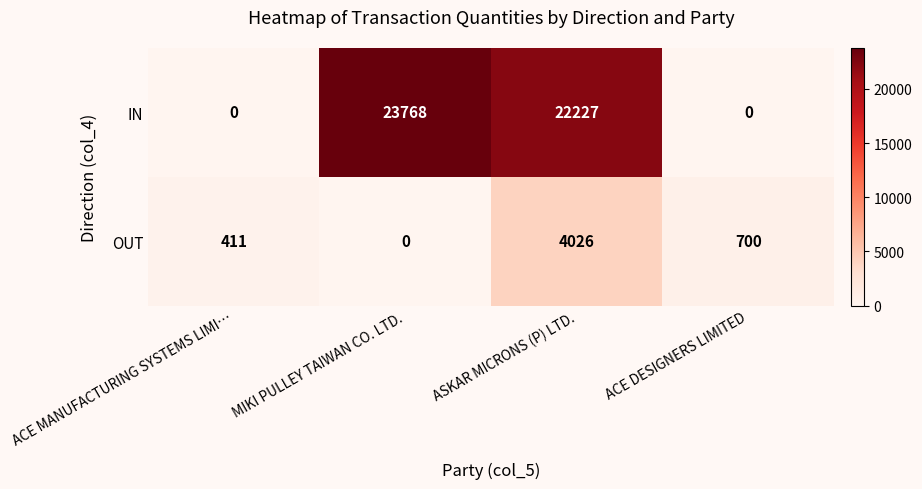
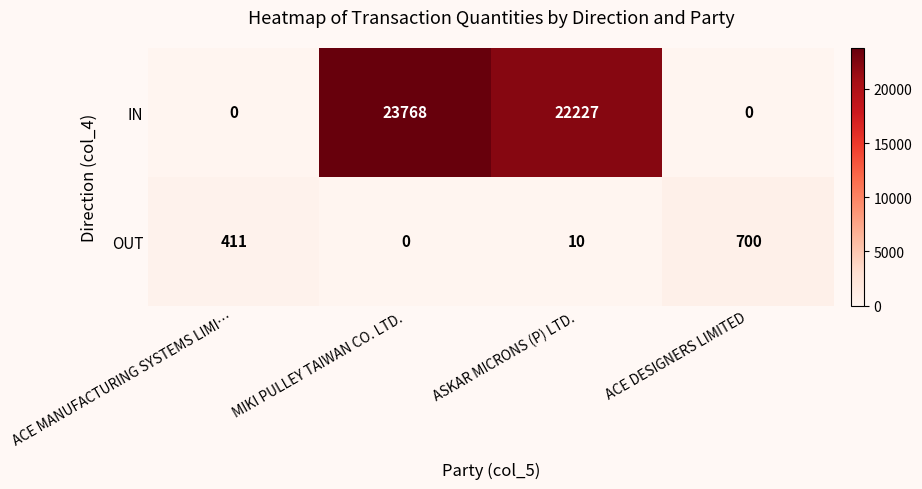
  {
    "IN": {
      "ACE MANUFACTURING SYSTEMS LIMI…": 0,
      "MIKI PULLEY TAIWAN CO. LTD.": 23768,
      "ASKAR MICRONS (P) LTD.": 22227,
      "ACE DESIGNERS LIMITED": 0
    },
    "OUT": {
      "ACE MANUFACTURING SYSTEMS LIMI…": 411,
      "MIKI PULLEY TAIWAN CO. LTD.": 0,
-     "ASKAR MICRONS (P) LTD.": 4026,
+     "ASKAR MICRONS (P) LTD.": 10,
      "ACE DESIGNERS LIMITED": 700
    }
  }
